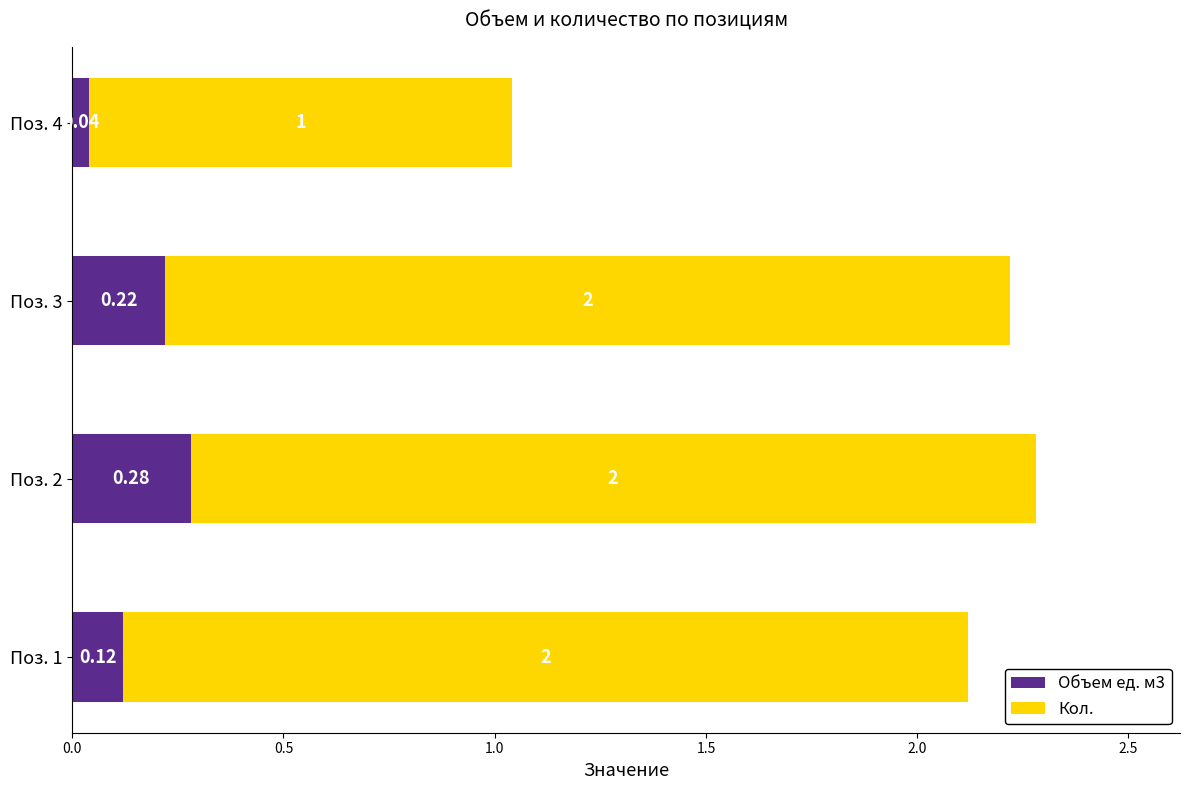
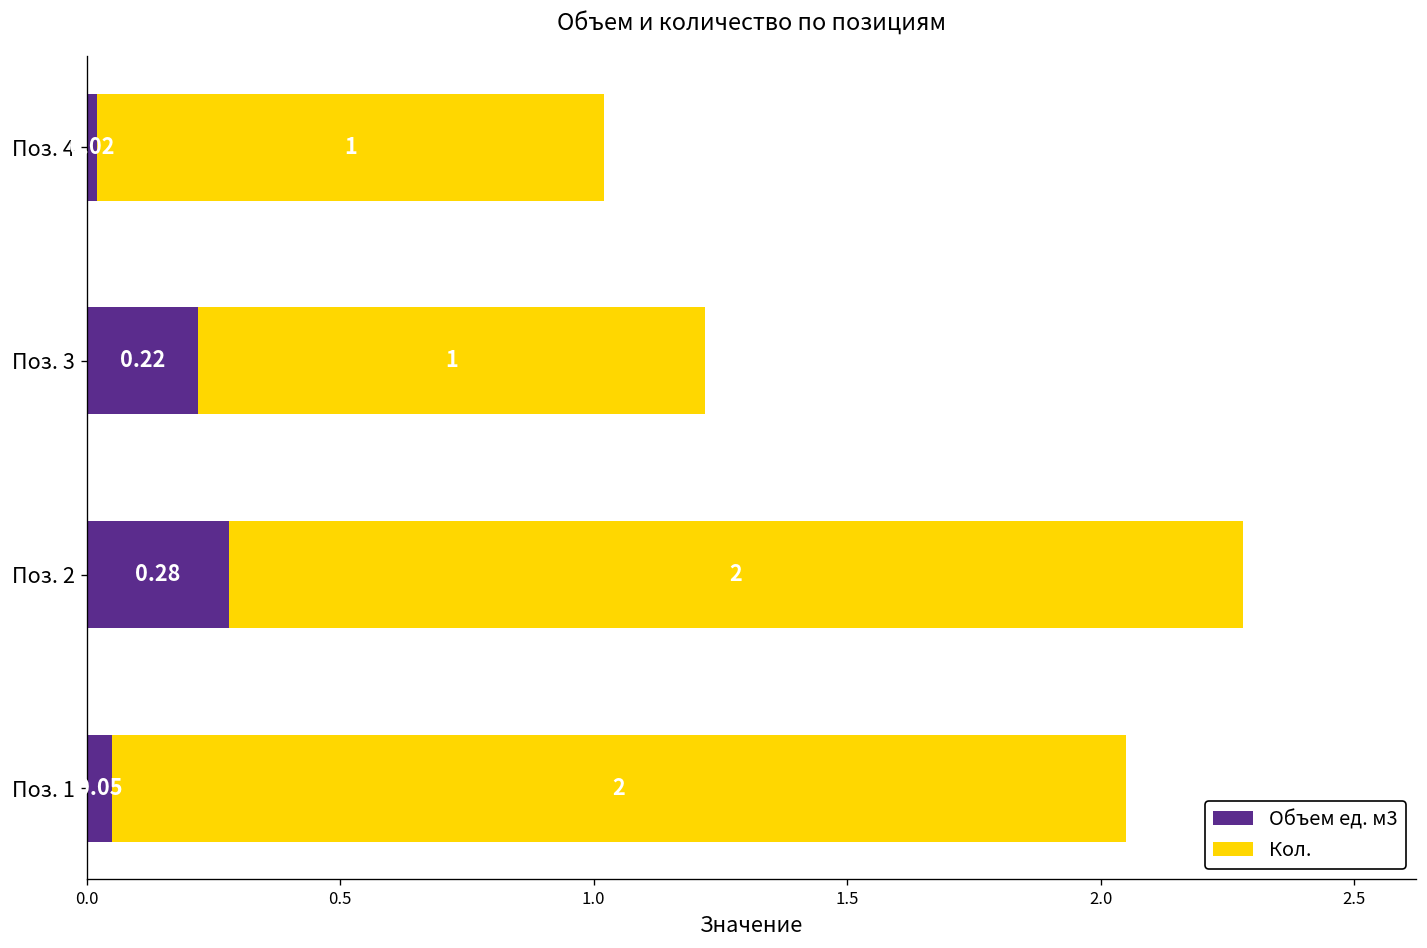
  {
    "Объем ед. м3": {
-     "Поз. 4": 0.04,
+     "Поз. 4": 0.02,
      "Поз. 3": 0.22,
      "Поз. 2": 0.28,
-     "Поз. 1": 0.12
+     "Поз. 1": 0.05
    },
    "Кол.": {
      "Поз. 4": 1,
-     "Поз. 3": 2,
+     "Поз. 3": 1,
      "Поз. 2": 2,
      "Поз. 1": 2
    }
  }
